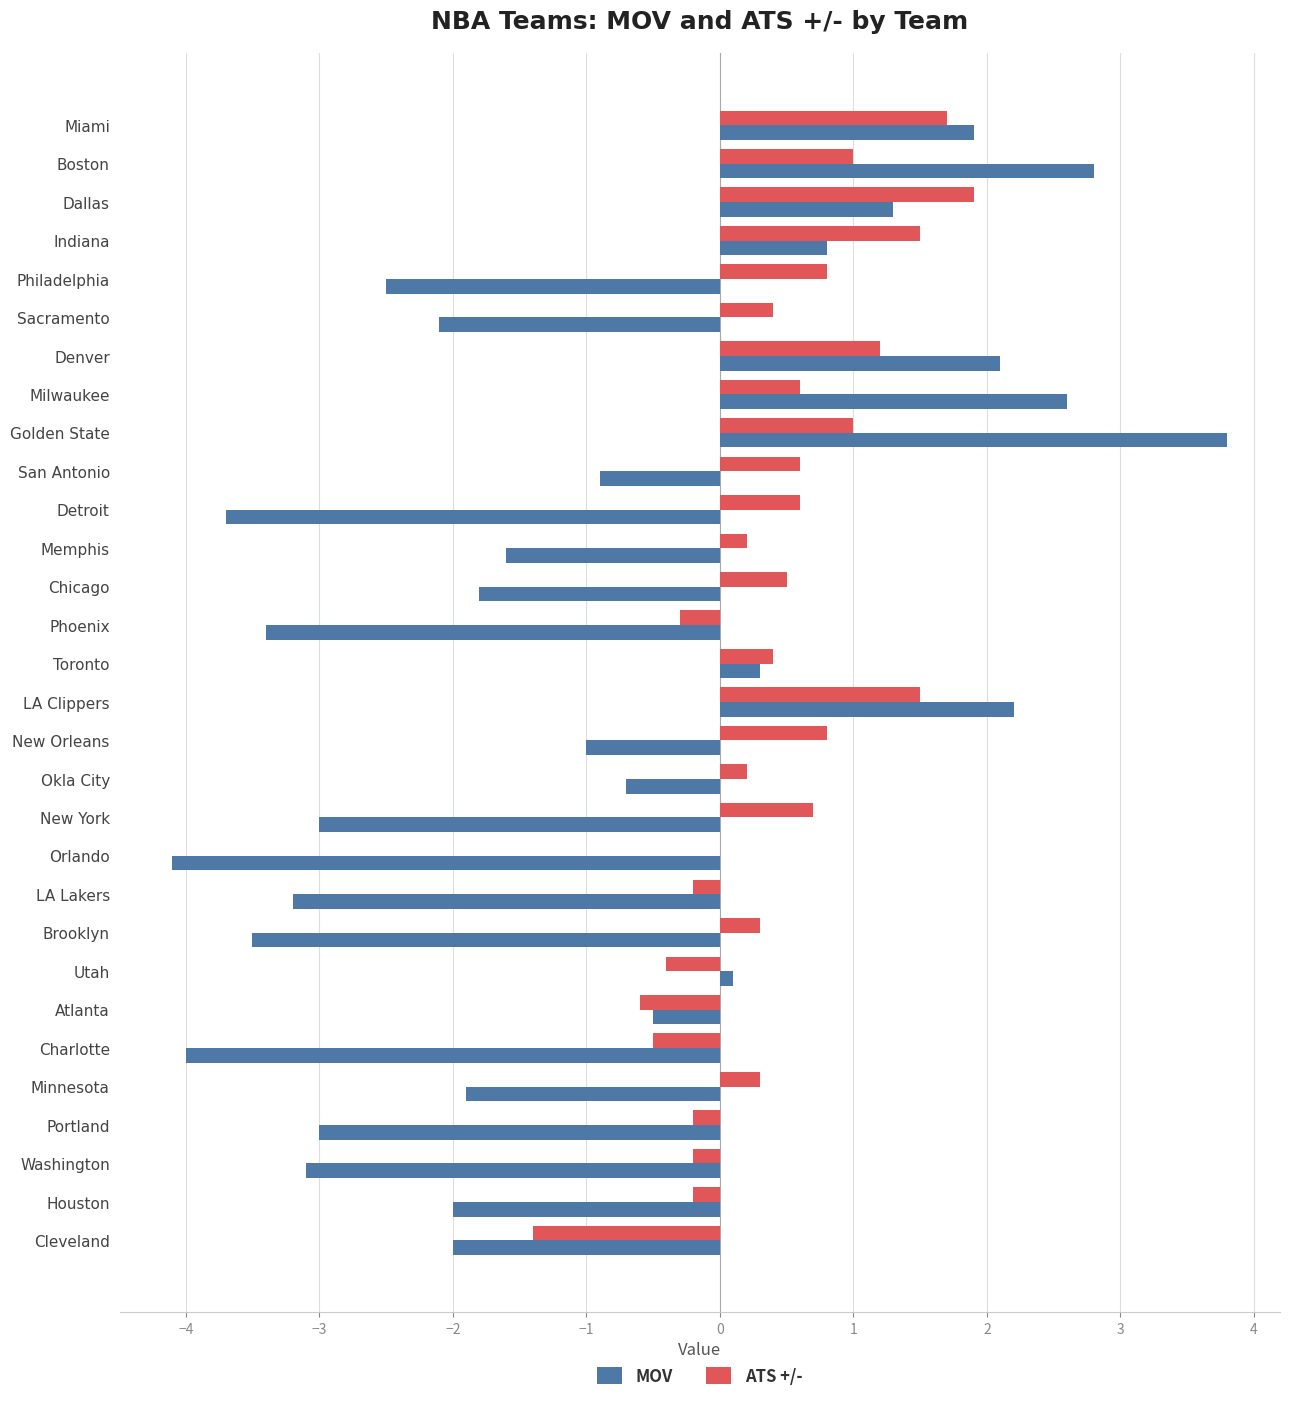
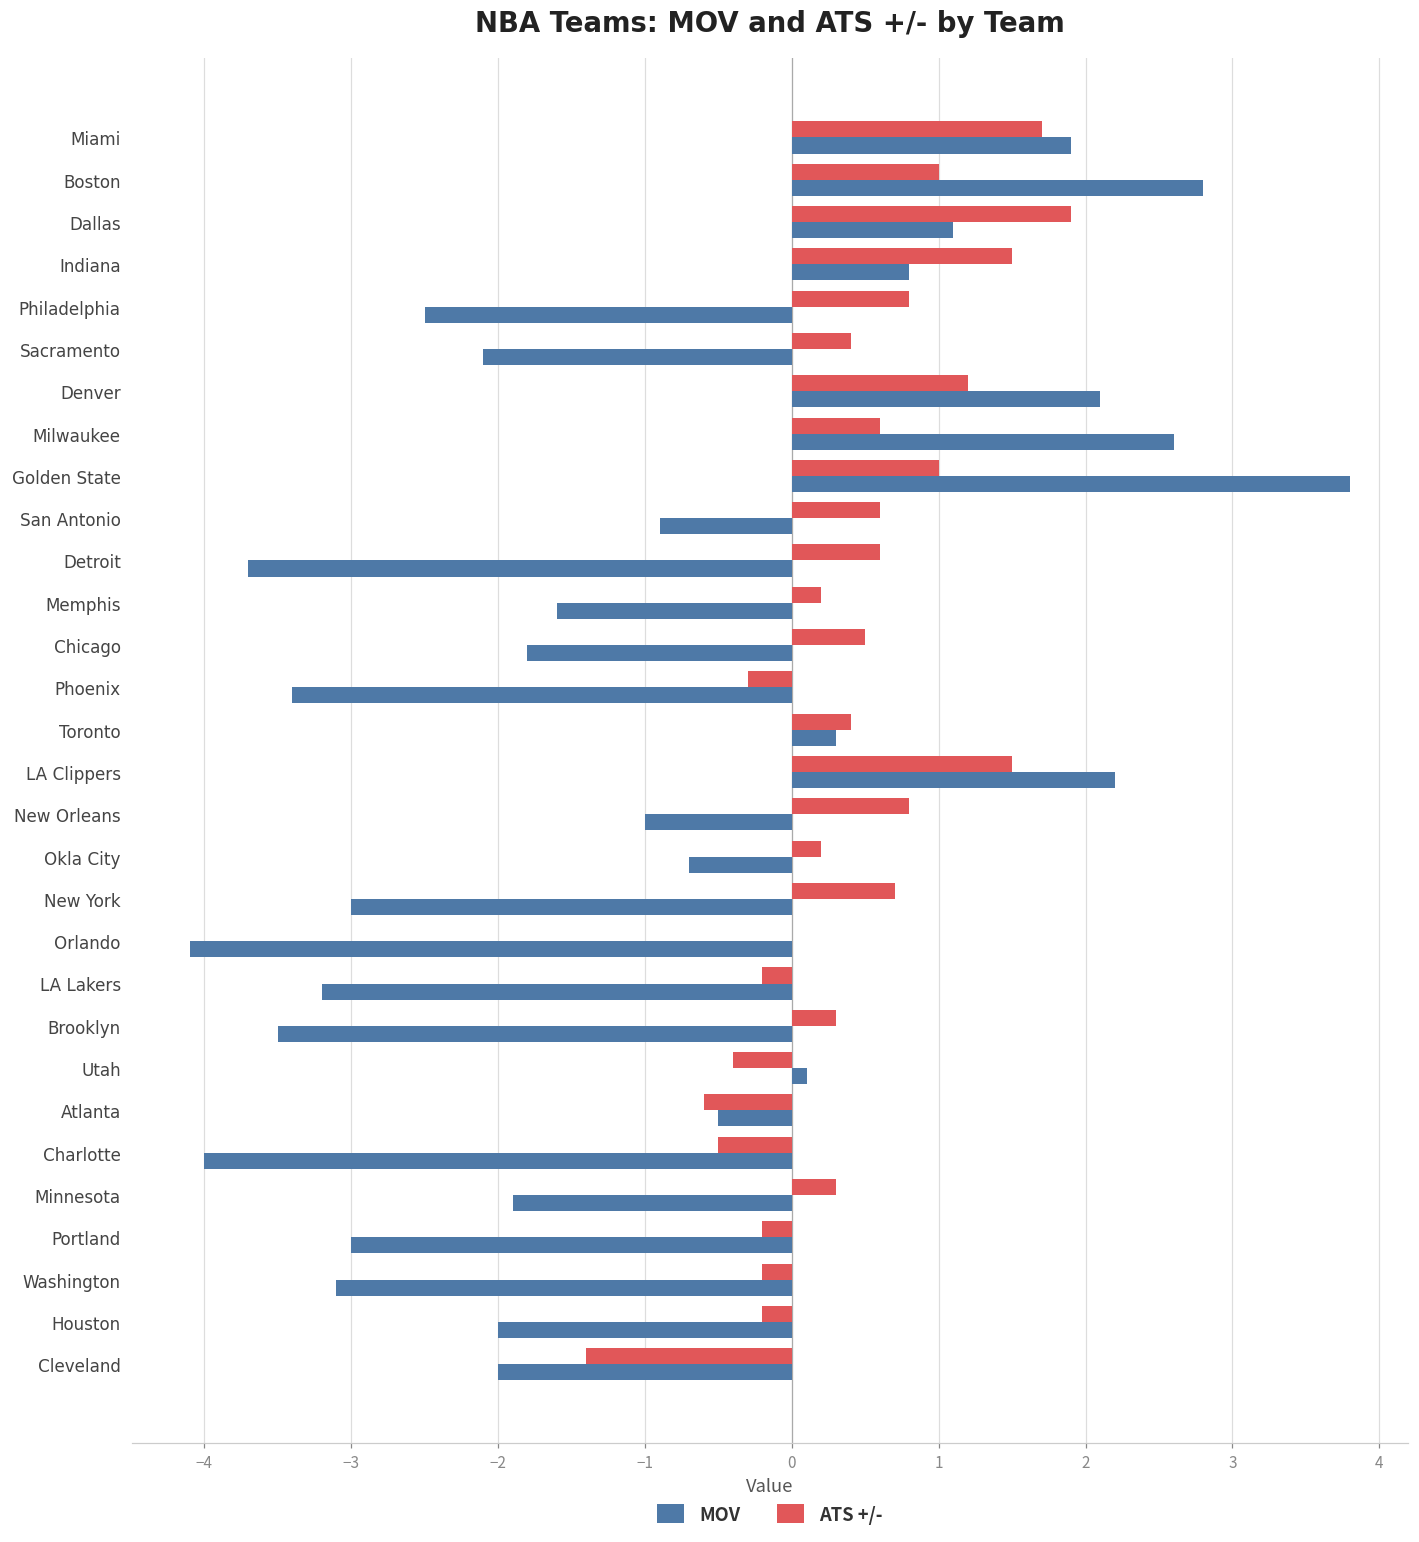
  {
    "MOV": {
      "Miami": 1.9,
      "Boston": 2.8,
-     "Dallas": 1.3,
+     "Dallas": 1.1,
      "Indiana": 0.8,
      "Philadelphia": -2.5,
      "Sacramento": -2.1,
      "Denver": 2.1,
      "Milwaukee": 2.6,
      "Golden State": 3.8,
      "San Antonio": -0.9,
      "Detroit": -3.7,
      "Memphis": -1.6,
      "Chicago": -1.8,
      "Phoenix": -3.4,
      "Toronto": 0.3,
      "LA Clippers": 2.2,
      "New Orleans": -1.0,
      "Okla City": -0.7,
      "New York": -3.0,
      "Orlando": -4.1,
      "LA Lakers": -3.2,
      "Brooklyn": -3.5,
      "Utah": 0.1,
      "Atlanta": -0.5,
      "Charlotte": -4.0,
      "Minnesota": -1.9,
      "Portland": -3.0,
      "Washington": -3.1,
      "Houston": -2.0,
      "Cleveland": -2.0
    },
    "ATS +/-": {
      "Miami": 1.7,
      "Boston": 1.0,
      "Dallas": 1.9,
      "Indiana": 1.5,
      "Philadelphia": 0.8,
      "Sacramento": 0.4,
      "Denver": 1.2,
      "Milwaukee": 0.6,
      "Golden State": 1.0,
      "San Antonio": 0.6,
      "Detroit": 0.6,
      "Memphis": 0.2,
      "Chicago": 0.5,
      "Phoenix": -0.3,
      "Toronto": 0.4,
      "LA Clippers": 1.5,
      "New Orleans": 0.8,
      "Okla City": 0.2,
      "New York": 0.7,
      "Orlando": 0.0,
      "LA Lakers": -0.2,
      "Brooklyn": 0.3,
      "Utah": -0.4,
      "Atlanta": -0.6,
      "Charlotte": -0.5,
      "Minnesota": 0.3,
      "Portland": -0.2,
      "Washington": -0.2,
      "Houston": -0.2,
      "Cleveland": -1.4
    }
  }
